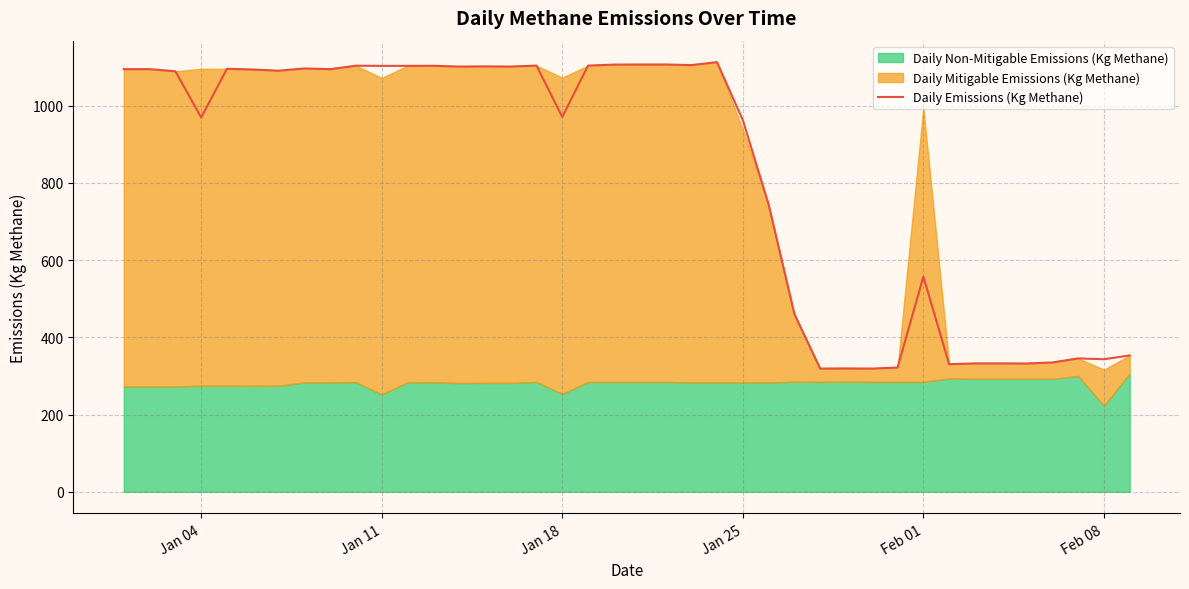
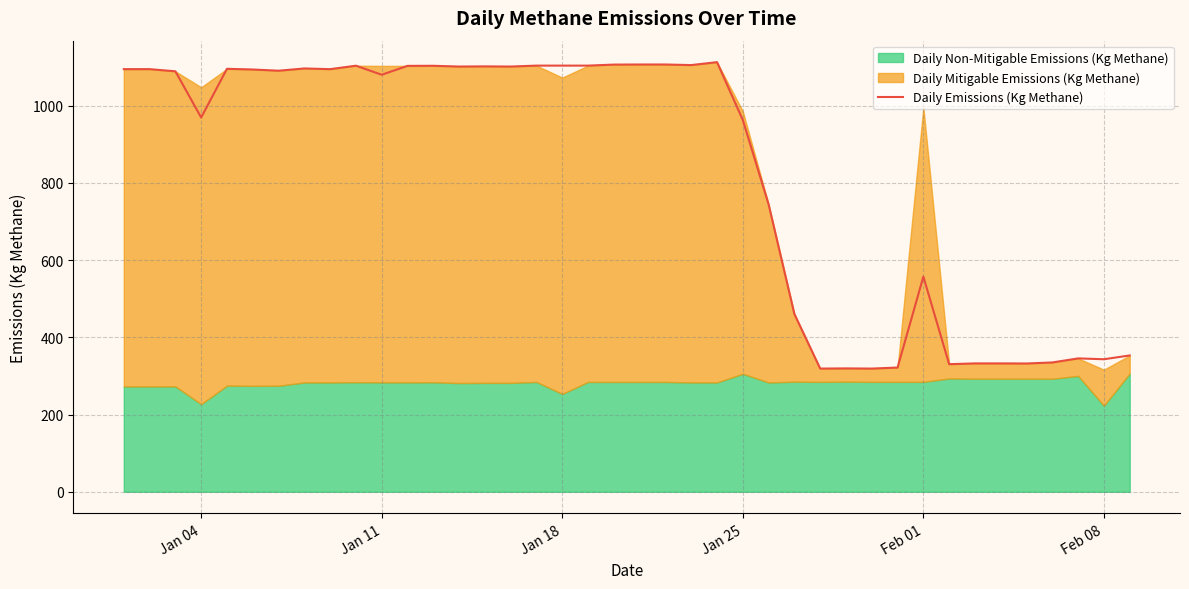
  {
    "Daily Non-Mitigable Emissions (Kg Methane)": {
-     "Jan 04": 270,
-     "Jan 11": 250,
+     "Jan 04": 230,
+     "Jan 11": 280,
      "Jan 18": 250,
-     "Jan 25": 280,
+     "Jan 25": 310,
      "Feb 01": 280,
      "Feb 08": 220
    },
    "Daily Emissions (Kg Methane)": {
      "Jan 04": 970,
-     "Jan 11": 1100,
-     "Jan 18": 970,
+     "Jan 11": 1080,
+     "Jan 18": 1100,
      "Jan 25": 960,
      "Feb 01": 560,
      "Feb 08": 340
    },
    "Daily Mitigable Emissions (Kg Methane)": {
      "Jan 04": 820,
      "Jan 11": 820,
      "Jan 18": 820,
-     "Jan 25": 650,
+     "Jan 25": 680,
      "Feb 08": 90
    }
  }
